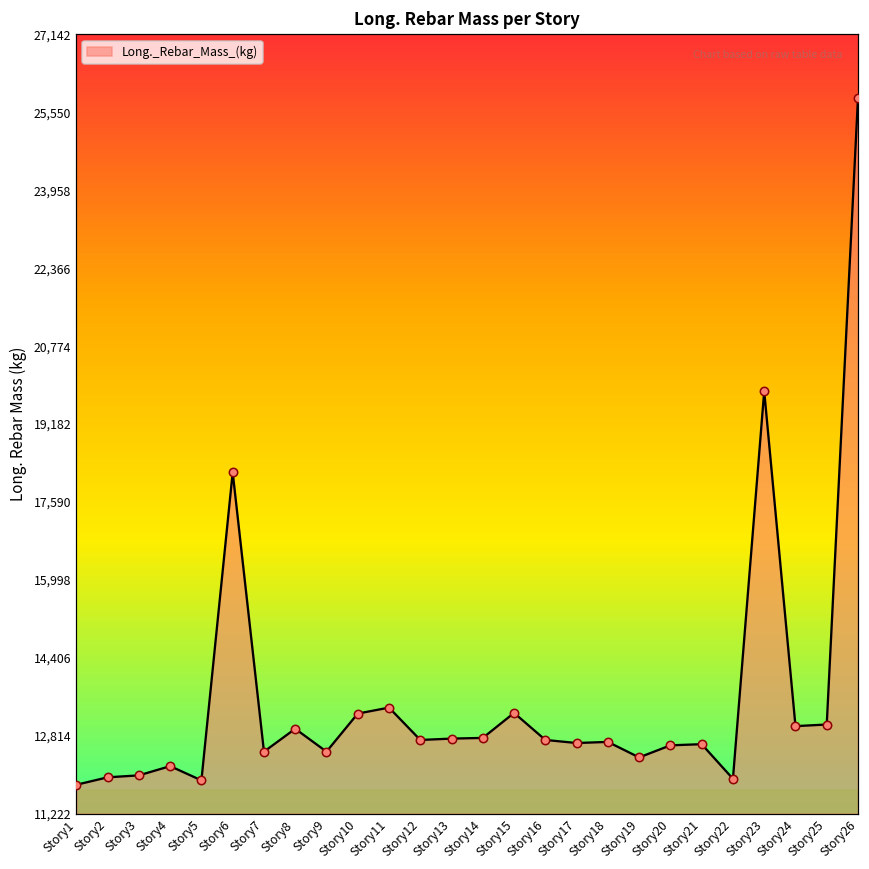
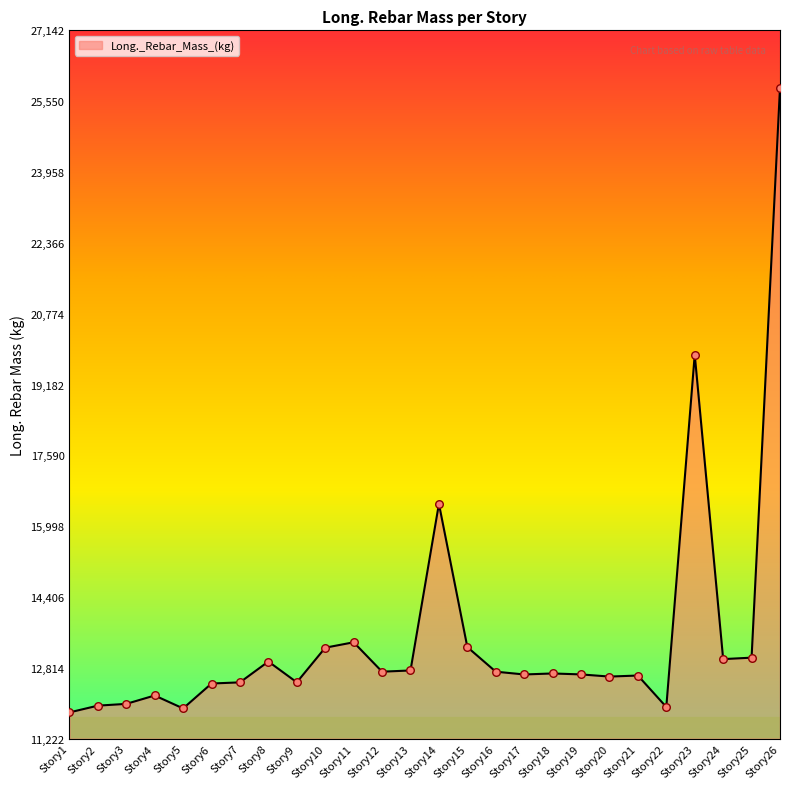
  {
    "Story1": "11,800",
    "Story2": "12,000",
    "Story3": "12,000",
    "Story4": "12,200",
    "Story5": "11,900",
-   "Story6": "18,200",
+   "Story6": "12,500",
    "Story7": "12,500",
    "Story8": "13,000",
    "Story9": "12,500",
    "Story10": "13,300",
    "Story11": "13,400",
    "Story12": "12,700",
    "Story13": "12,800",
-   "Story14": "12,800",
+   "Story14": "16,500",
    "Story15": "13,300",
    "Story16": "12,700",
    "Story17": "12,700",
    "Story18": "12,700",
-   "Story19": "12,400",
+   "Story19": "12,700",
    "Story20": "12,600",
    "Story21": "12,600",
    "Story22": "11,900",
    "Story23": "19,900",
    "Story24": "13,000",
    "Story25": "13,000",
    "Story26": "25,800"
  }
